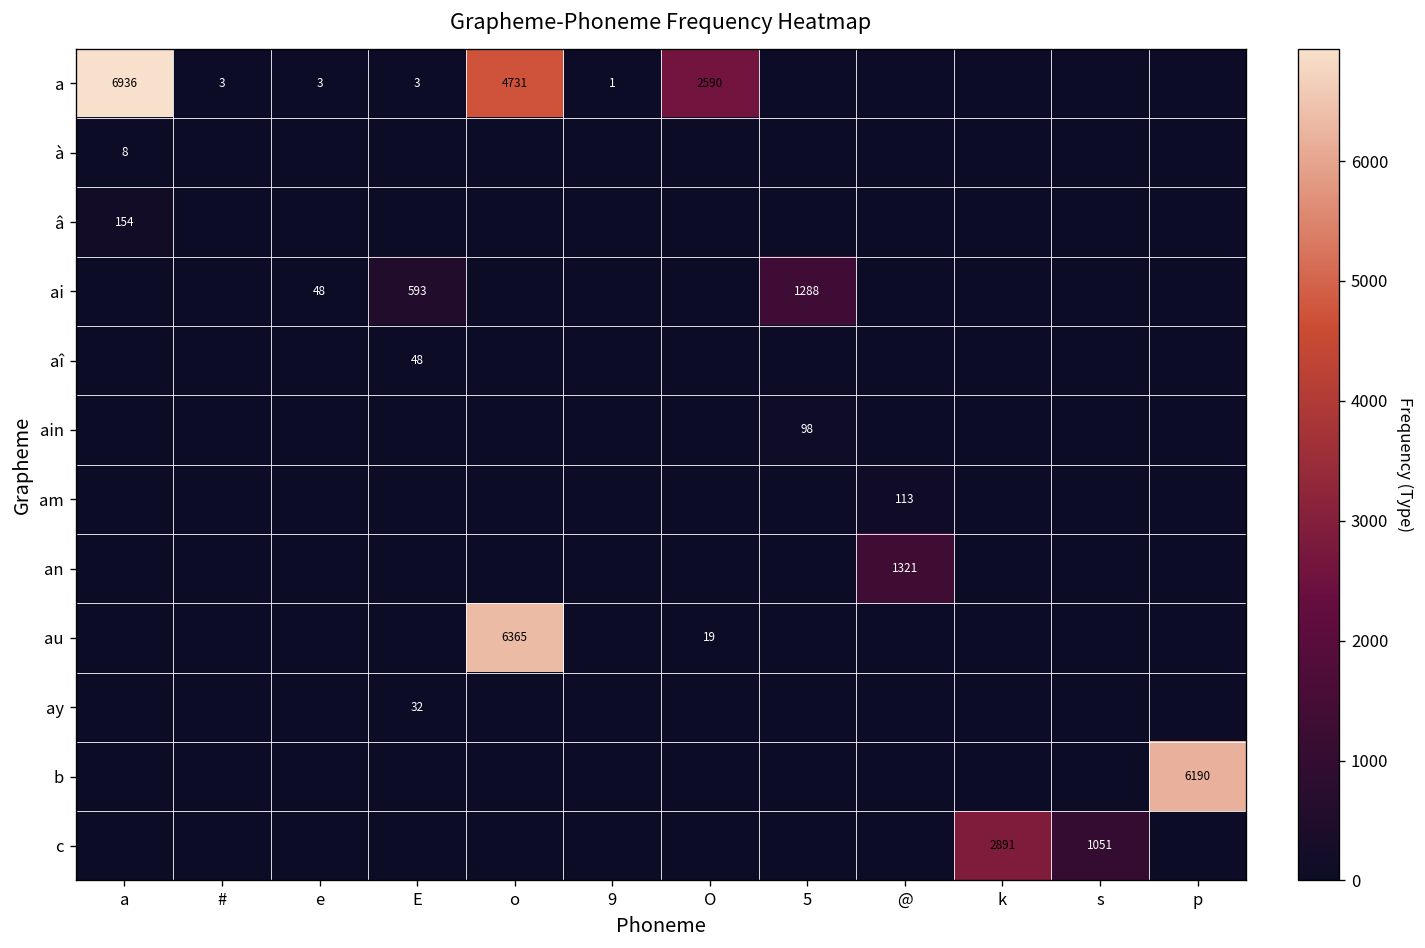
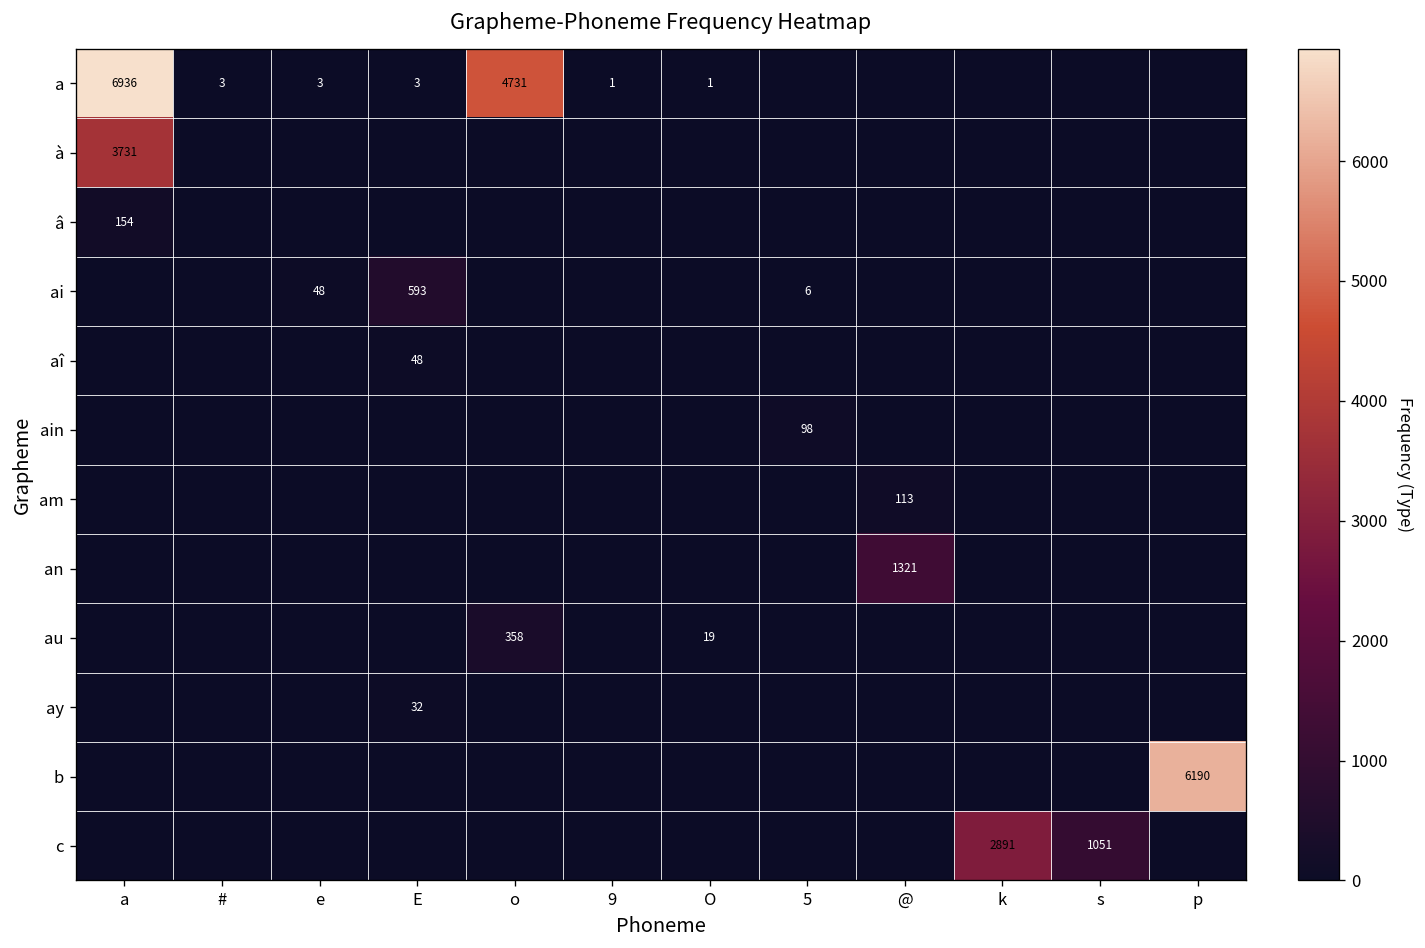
  {
    "a": {
      "a": 6936,
      "#": 3,
      "e": 3,
      "E": 3,
      "o": 4731,
      "9": 1,
-     "O": 2590
+     "O": 1
    },
    "à": {
-     "a": 8
+     "a": 3731
    },
    "â": {
      "a": 154
    },
    "ai": {
      "e": 48,
      "E": 593,
-     "5": 1288
+     "5": 6
    },
    "aî": {
      "E": 48
    },
    "ain": {
      "5": 98
    },
    "am": {
      "@": 113
    },
    "an": {
      "@": 1321
    },
    "au": {
-     "o": 6365,
+     "o": 358,
      "O": 19
    },
    "ay": {
      "E": 32
    },
    "b": {
      "p": 6190
    },
    "c": {
      "k": 2891,
      "s": 1051
    }
  }
